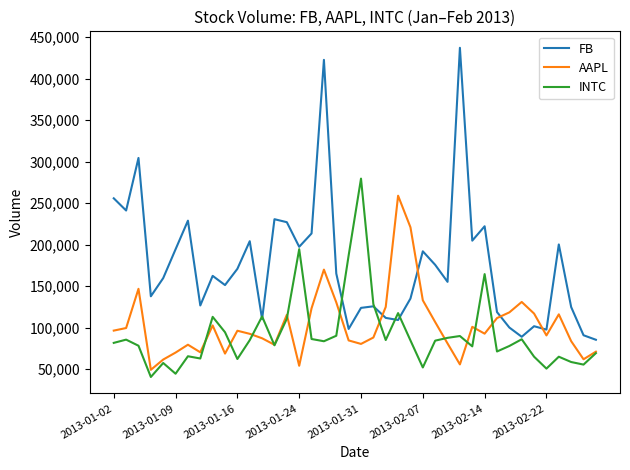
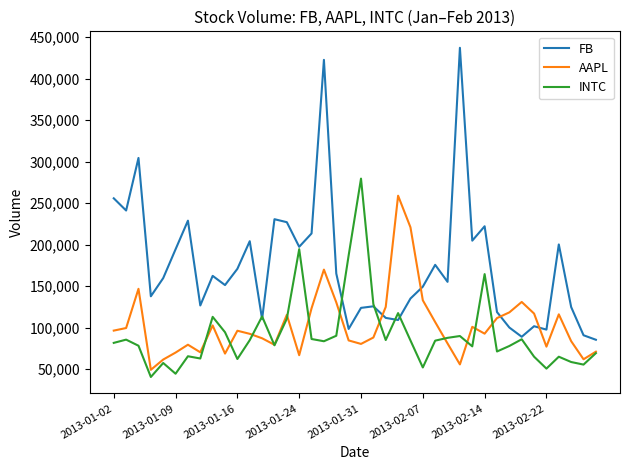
  {
    "FB": {
      "2013-01-02": "260,000",
      "2013-01-09": "190,000",
      "2013-01-16": "170,000",
      "2013-01-31": "120,000",
-     "2013-02-07": "190,000",
+     "2013-02-07": "150,000",
      "2013-02-14": "220,000",
      "2013-02-22": "100,000"
    },
    "AAPL": {
      "2013-01-02": "100,000",
      "2013-01-09": "70,000",
      "2013-01-16": "100,000",
-     "2013-01-24": "50,000",
+     "2013-01-24": "70,000",
      "2013-01-31": "80,000",
      "2013-02-07": "130,000",
      "2013-02-14": "90,000",
-     "2013-02-22": "90,000"
+     "2013-02-22": "80,000"
    },
    "INTC": {
      "2013-01-02": "80,000",
      "2013-01-09": "40,000",
      "2013-01-16": "60,000",
      "2013-01-31": "280,000",
      "2013-02-07": "50,000",
      "2013-02-14": "160,000",
      "2013-02-22": "50,000"
    }
  }
